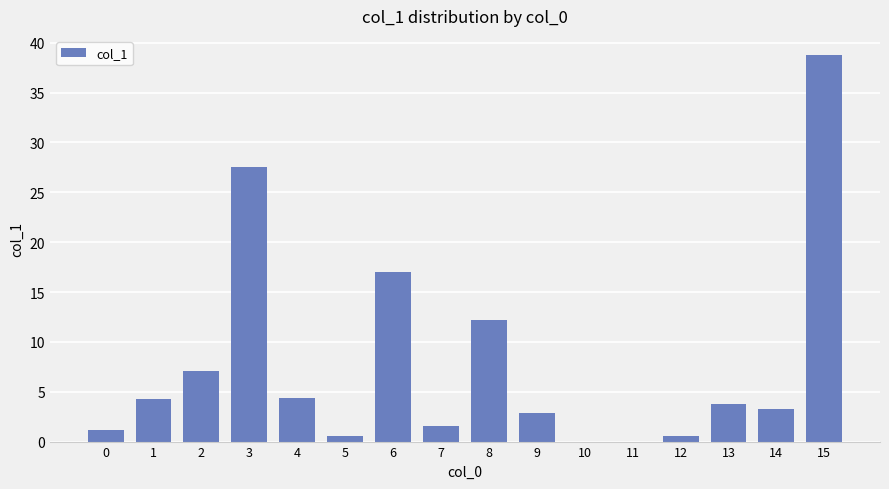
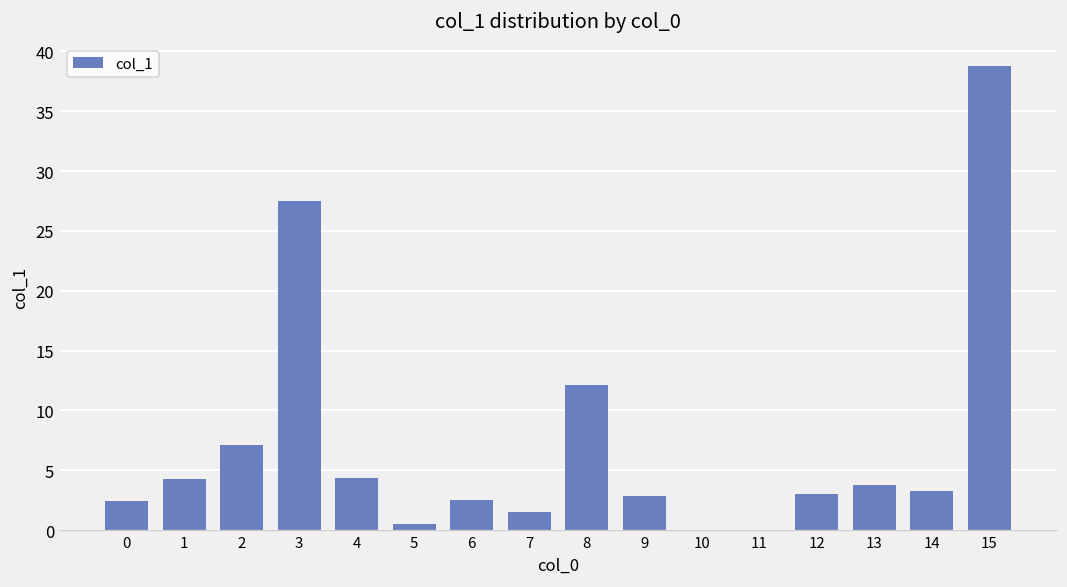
  {
-   "0": 1,
+   "0": 2,
    "1": 4,
    "2": 7,
    "3": 28,
    "4": 4,
    "5": 1,
-   "6": 17,
+   "6": 2,
    "7": 2,
    "8": 12,
    "9": 3,
-   "12": 1,
+   "12": 3,
    "13": 4,
    "14": 3,
    "15": 39
  }
